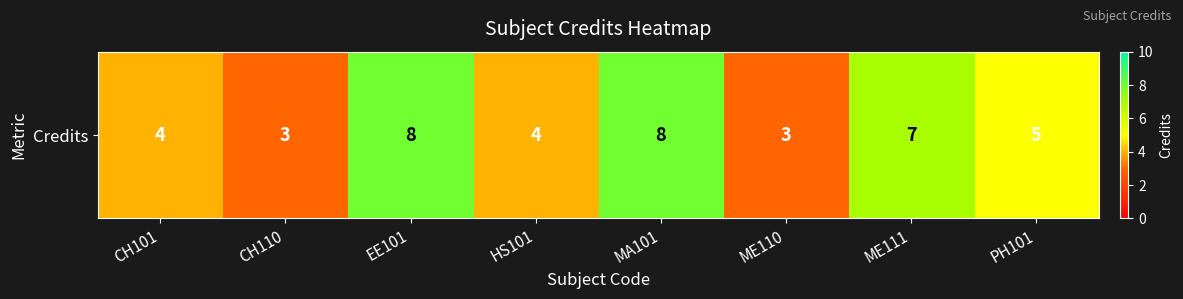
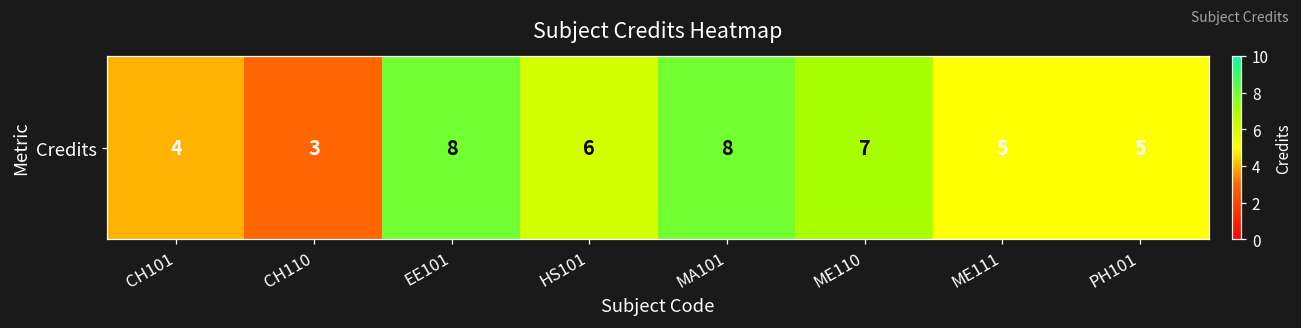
  {
    "Credits": {
      "CH101": 4,
      "CH110": 3,
      "EE101": 8,
-     "HS101": 4,
+     "HS101": 6,
      "MA101": 8,
-     "ME110": 3,
-     "ME111": 7,
+     "ME110": 7,
+     "ME111": 5,
      "PH101": 5
    }
  }
